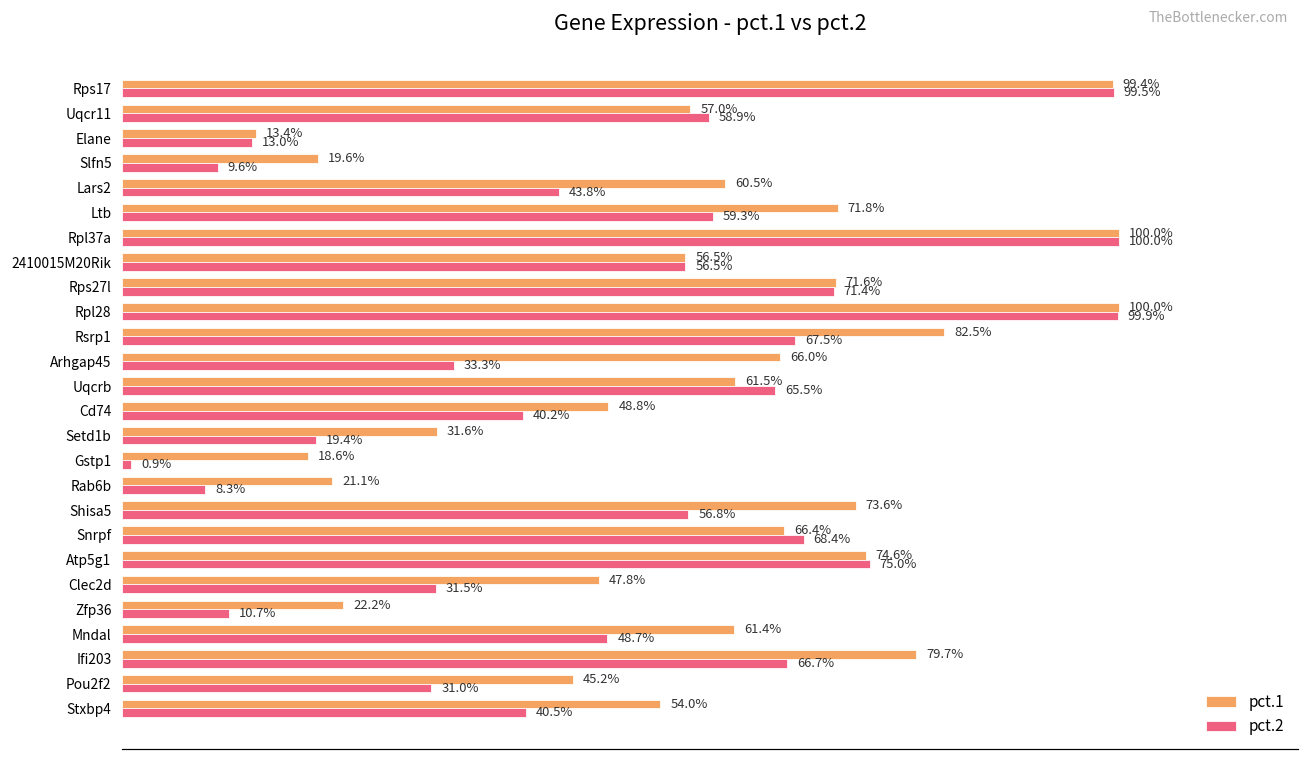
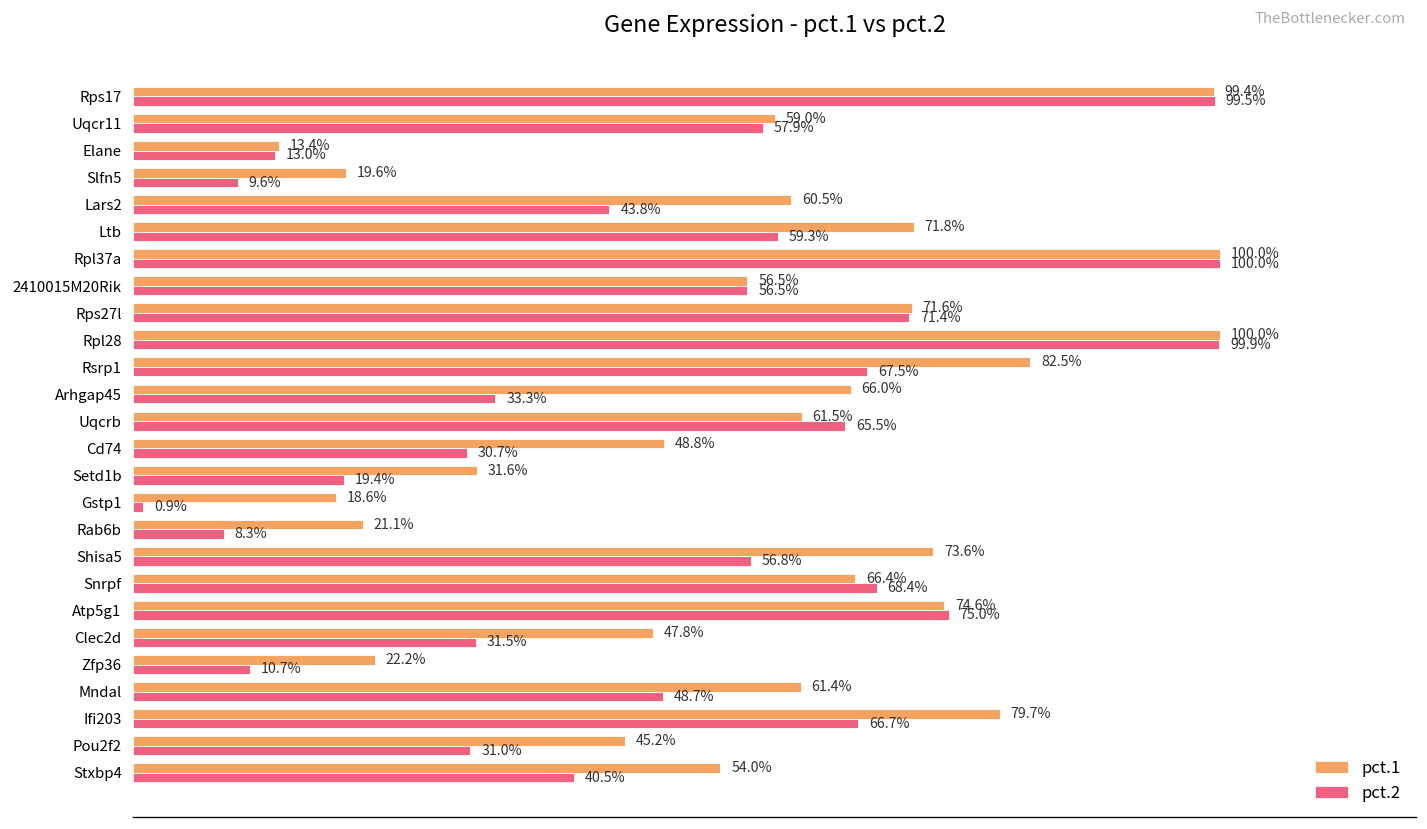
  {
    "pct.1": {
-     "Uqcr11": "57.0%",
+     "Uqcr11": "59.0%",
      "Slfn5": "19.6%",
      "Lars2": "60.5%",
      "Ltb": "71.8%",
      "Rsrp1": "82.5%",
      "Arhgap45": "66.0%",
      "Uqcrb": "61.5%",
      "Cd74": "48.8%",
      "Setd1b": "31.6%",
      "Gstp1": "18.6%",
      "Rab6b": "21.1%",
      "Shisa5": "73.6%",
      "Clec2d": "47.8%",
      "Zfp36": "22.2%",
      "Mndal": "61.4%",
      "Ifi203": "79.7%",
      "Pou2f2": "45.2%",
      "Stxbp4": "54.0%"
    },
    "pct.2": {
-     "Uqcr11": "58.9%",
+     "Uqcr11": "57.9%",
      "Slfn5": "9.6%",
      "Lars2": "43.8%",
      "Ltb": "59.3%",
      "Rsrp1": "67.5%",
      "Arhgap45": "33.3%",
      "Uqcrb": "65.5%",
-     "Cd74": "40.2%",
+     "Cd74": "30.7%",
      "Setd1b": "19.4%",
      "Gstp1": "0.9%",
      "Rab6b": "8.3%",
      "Shisa5": "56.8%",
      "Clec2d": "31.5%",
      "Zfp36": "10.7%",
      "Mndal": "48.7%",
      "Ifi203": "66.7%",
      "Pou2f2": "31.0%",
      "Stxbp4": "40.5%"
    }
  }
